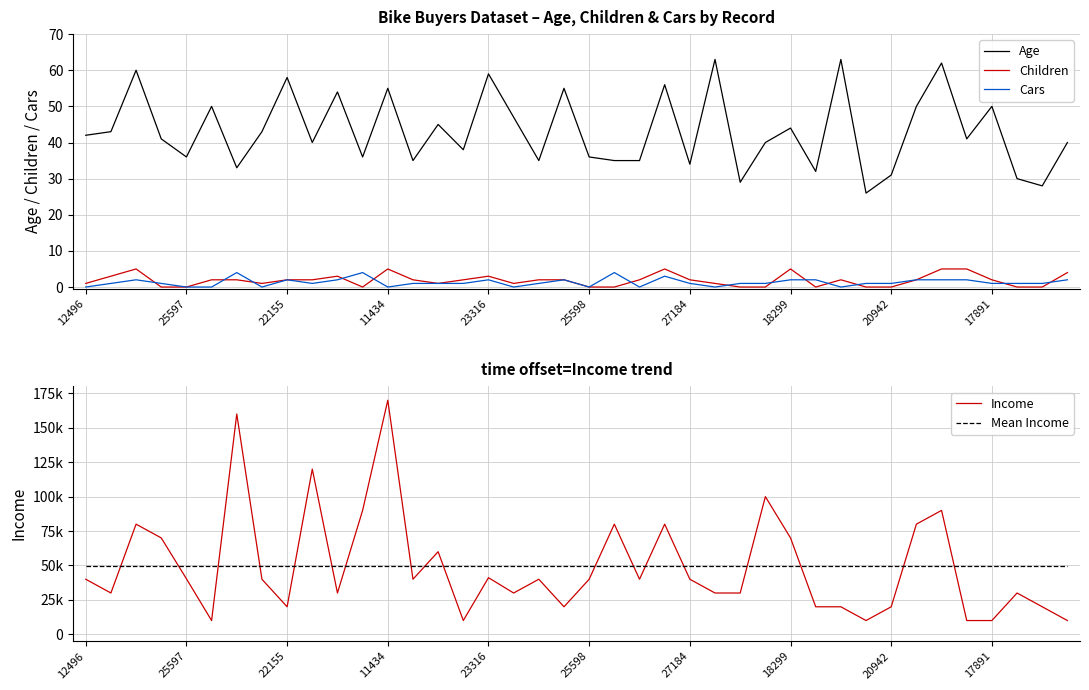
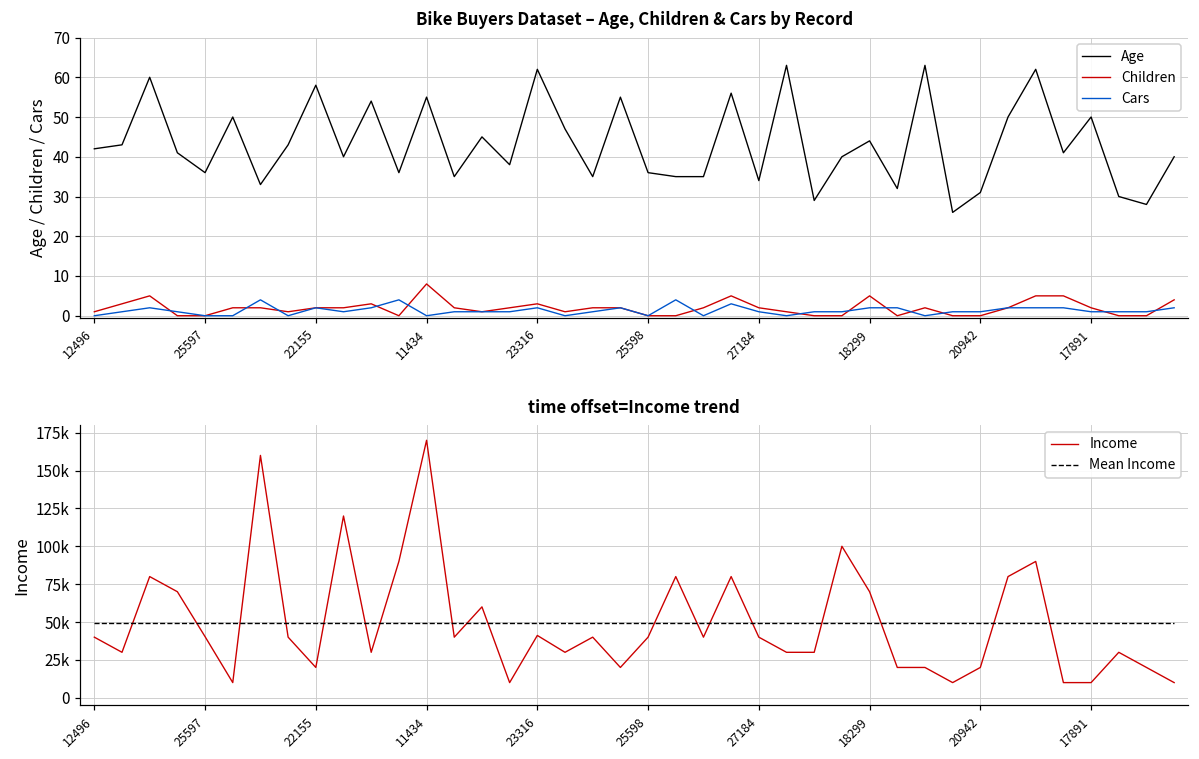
  {
    "Bike Buyers Dataset – Age, Children & Cars by Record": {
      "Age": {
        "12496": 42,
        "25597": 36,
        "22155": 58,
        "11434": 55,
-       "23316": 59,
+       "23316": 62,
        "25598": 36,
        "27184": 34,
        "18299": 44,
        "20942": 31,
        "17891": 50
      },
      "Children": {
        "12496": 1,
-       "11434": 5,
+       "11434": 8,
        "23316": 3,
        "27184": 2,
        "18299": 5,
        "20942": 0,
        "17891": 2
      },
      "Cars": {
        "12496": 0,
        "11434": 0,
        "23316": 2,
        "27184": 1,
        "18299": 2,
        "20942": 1,
        "17891": 1
      }
    },
    "time offset=Income trend": {
      "Income": {
        "12496": 40000,
        "25597": 40000,
        "22155": 20000,
        "11434": 170000,
        "23316": 41000,
        "25598": 40000,
        "27184": 40000,
        "18299": 70000,
        "20942": 20000,
        "17891": 10000
      },
      "Mean Income": {
        "12496": 49000,
        "25597": 49000,
        "22155": 49000,
        "11434": 49000,
        "23316": 49000,
        "25598": 49000,
        "27184": 49000,
        "18299": 49000,
        "20942": 49000,
        "17891": 49000
      }
    }
  }
